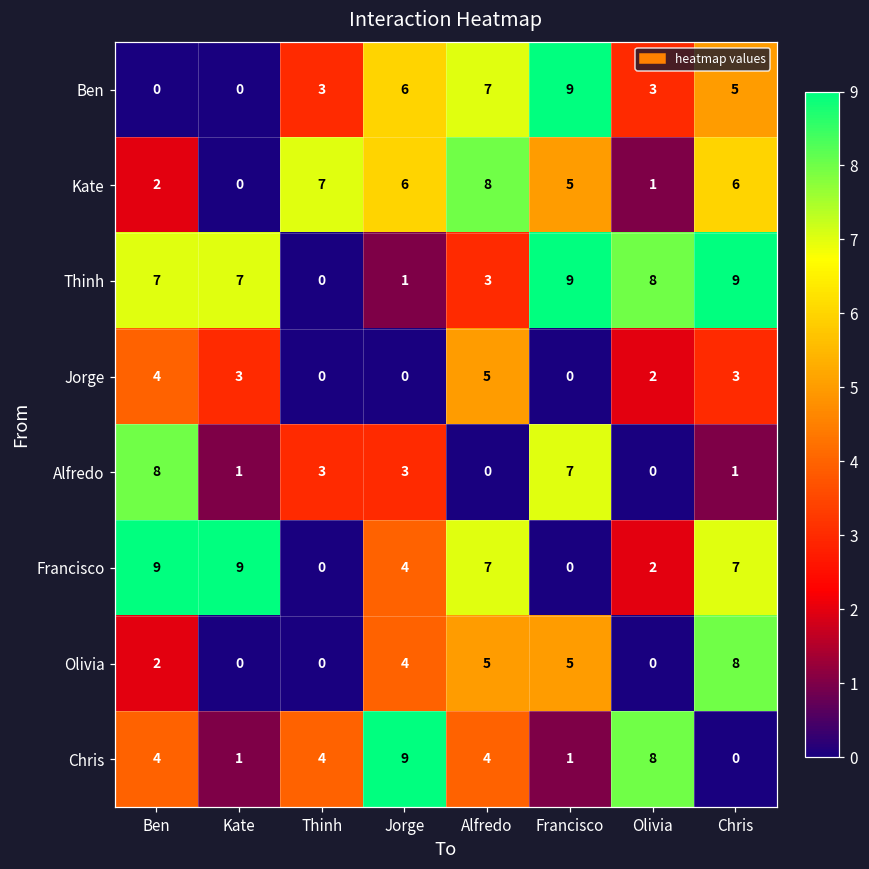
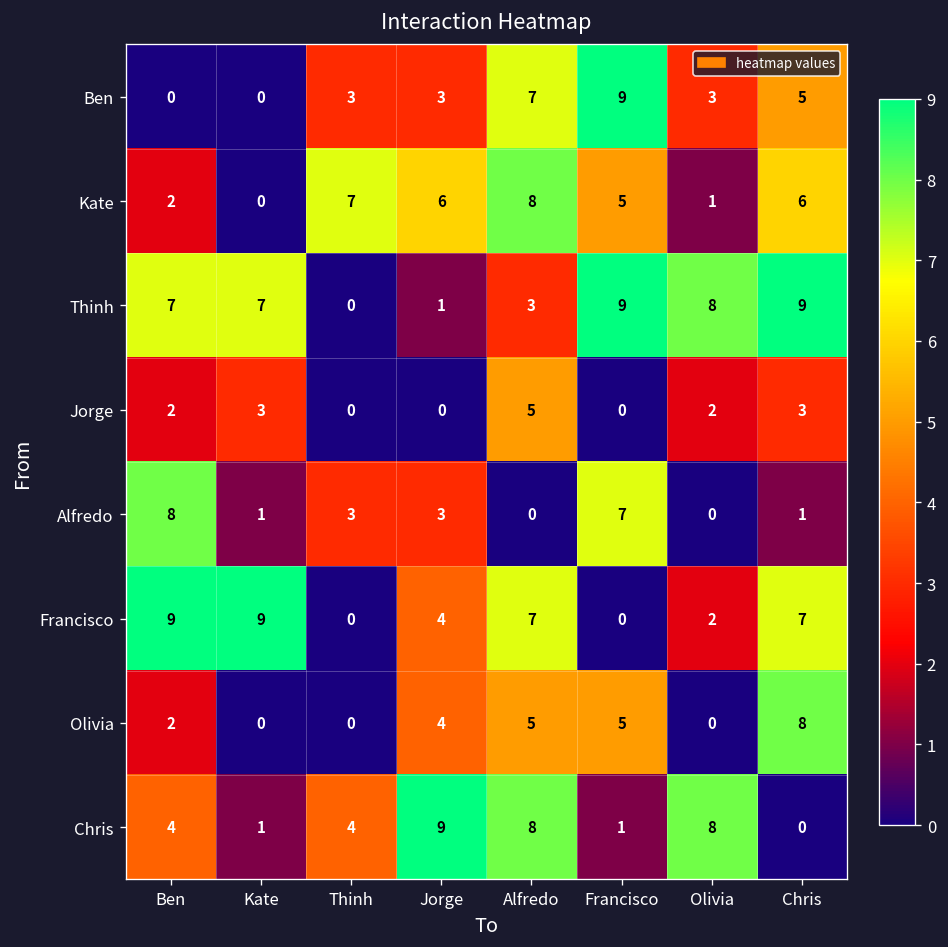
  {
    "Ben": {
      "Ben": 0,
      "Kate": 0,
      "Thinh": 3,
-     "Jorge": 6,
+     "Jorge": 3,
      "Alfredo": 7,
      "Francisco": 9,
      "Olivia": 3,
      "Chris": 5
    },
    "Kate": {
      "Ben": 2,
      "Kate": 0,
      "Thinh": 7,
      "Jorge": 6,
      "Alfredo": 8,
      "Francisco": 5,
      "Olivia": 1,
      "Chris": 6
    },
    "Thinh": {
      "Ben": 7,
      "Kate": 7,
      "Thinh": 0,
      "Jorge": 1,
      "Alfredo": 3,
      "Francisco": 9,
      "Olivia": 8,
      "Chris": 9
    },
    "Jorge": {
-     "Ben": 4,
+     "Ben": 2,
      "Kate": 3,
      "Thinh": 0,
      "Jorge": 0,
      "Alfredo": 5,
      "Francisco": 0,
      "Olivia": 2,
      "Chris": 3
    },
    "Alfredo": {
      "Ben": 8,
      "Kate": 1,
      "Thinh": 3,
      "Jorge": 3,
      "Alfredo": 0,
      "Francisco": 7,
      "Olivia": 0,
      "Chris": 1
    },
    "Francisco": {
      "Ben": 9,
      "Kate": 9,
      "Thinh": 0,
      "Jorge": 4,
      "Alfredo": 7,
      "Francisco": 0,
      "Olivia": 2,
      "Chris": 7
    },
    "Olivia": {
      "Ben": 2,
      "Kate": 0,
      "Thinh": 0,
      "Jorge": 4,
      "Alfredo": 5,
      "Francisco": 5,
      "Olivia": 0,
      "Chris": 8
    },
    "Chris": {
      "Ben": 4,
      "Kate": 1,
      "Thinh": 4,
      "Jorge": 9,
-     "Alfredo": 4,
+     "Alfredo": 8,
      "Francisco": 1,
      "Olivia": 8,
      "Chris": 0
    }
  }
